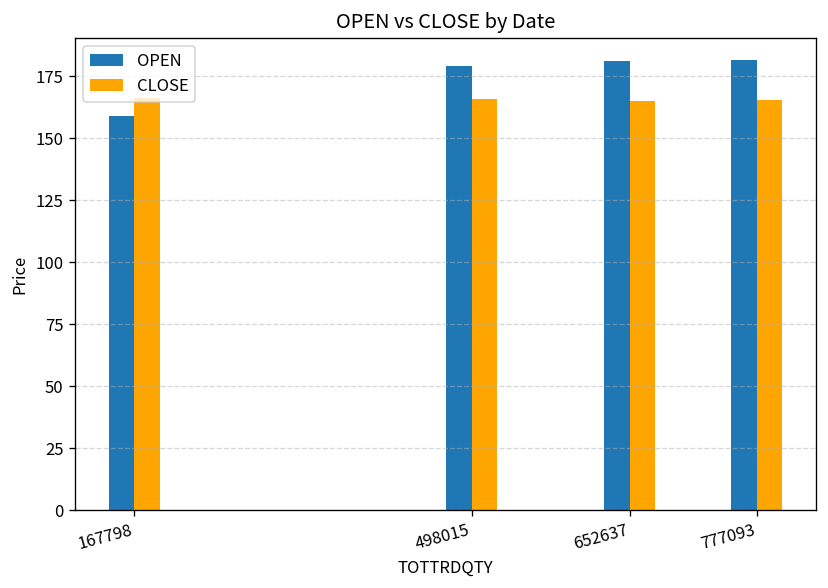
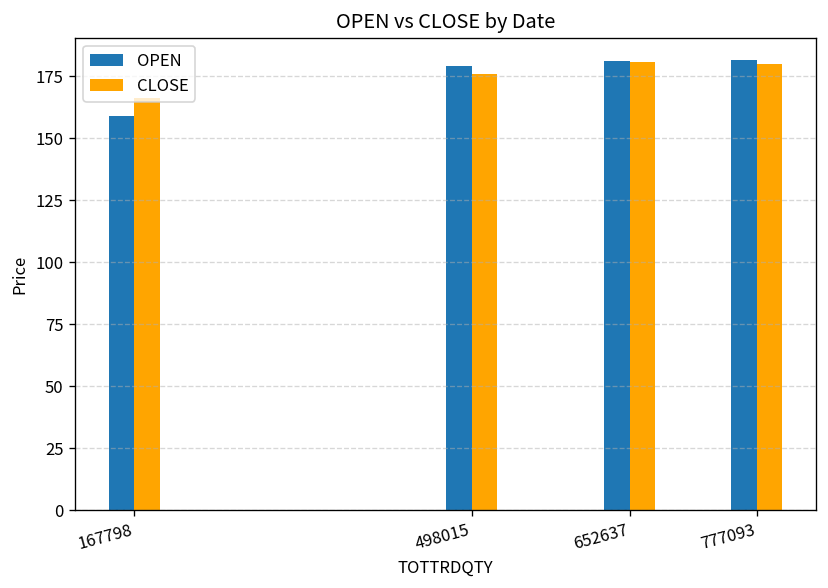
  {
    "OPEN": {
      "167798": 159,
      "498015": 179,
      "652637": 181,
      "777093": 182
    },
    "CLOSE": {
-     "498015": 166,
-     "652637": 165,
-     "777093": 165
+     "498015": 176,
+     "652637": 181,
+     "777093": 180
    }
  }
